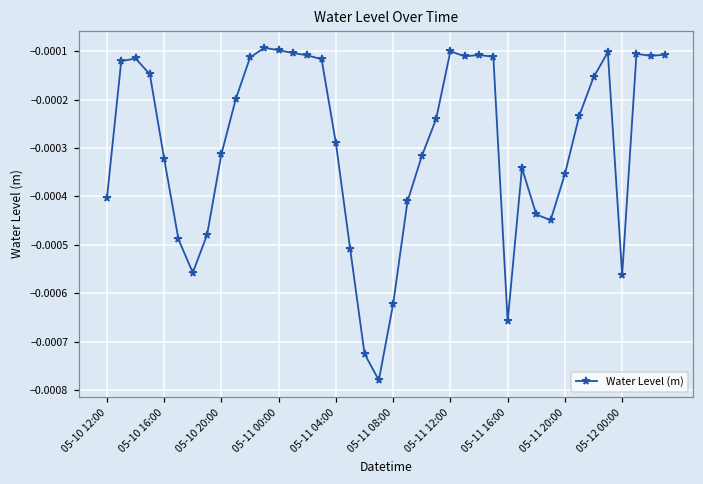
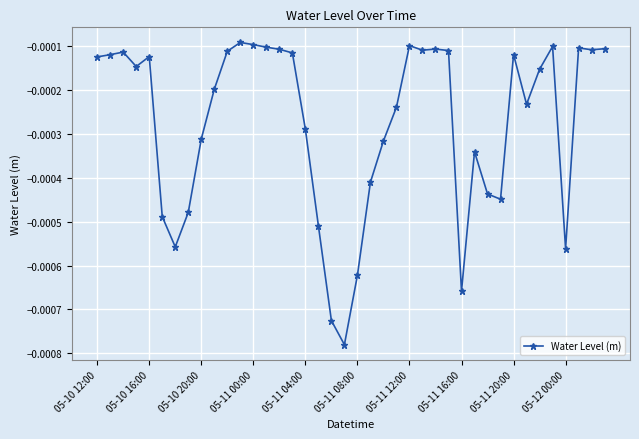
  {
-   "05-10 12:00": -0.00040,
-   "05-10 16:00": -0.00032,
+   "05-10 12:00": -0.00013,
+   "05-10 16:00": -0.00012,
    "05-10 20:00": -0.00031,
    "05-11 00:00": -0.00010,
    "05-11 04:00": -0.00029,
    "05-11 08:00": -0.00062,
    "05-11 12:00": -0.00010,
    "05-11 16:00": -0.00066,
-   "05-11 20:00": -0.00035,
+   "05-11 20:00": -0.00012,
    "05-12 00:00": -0.00056
  }
